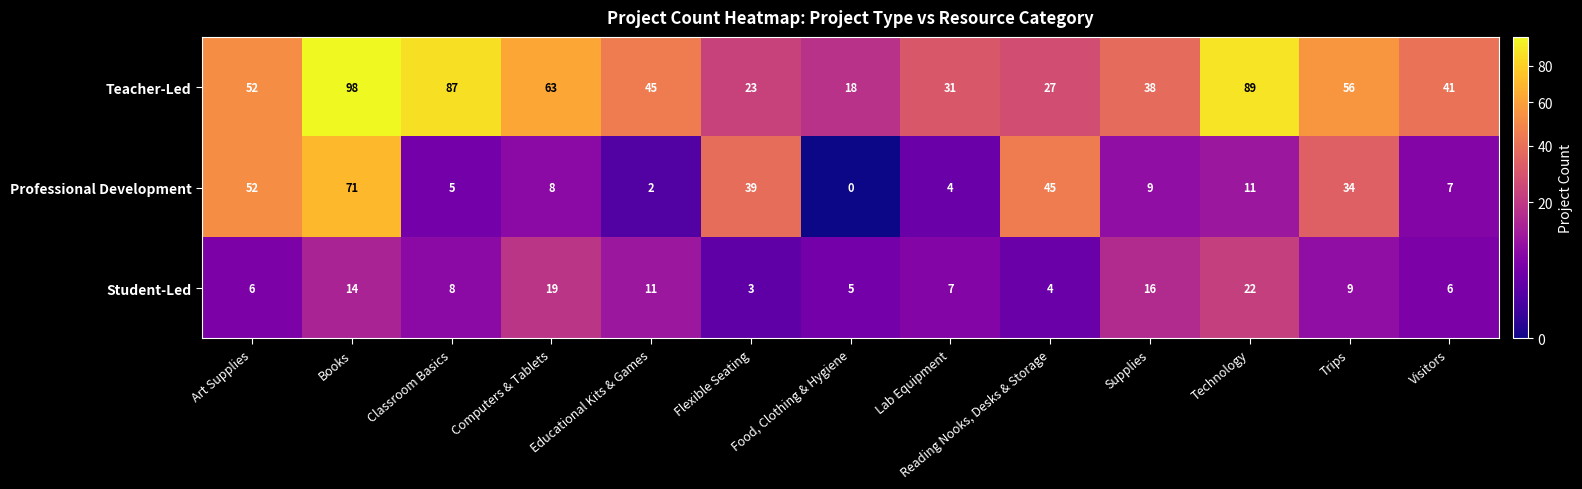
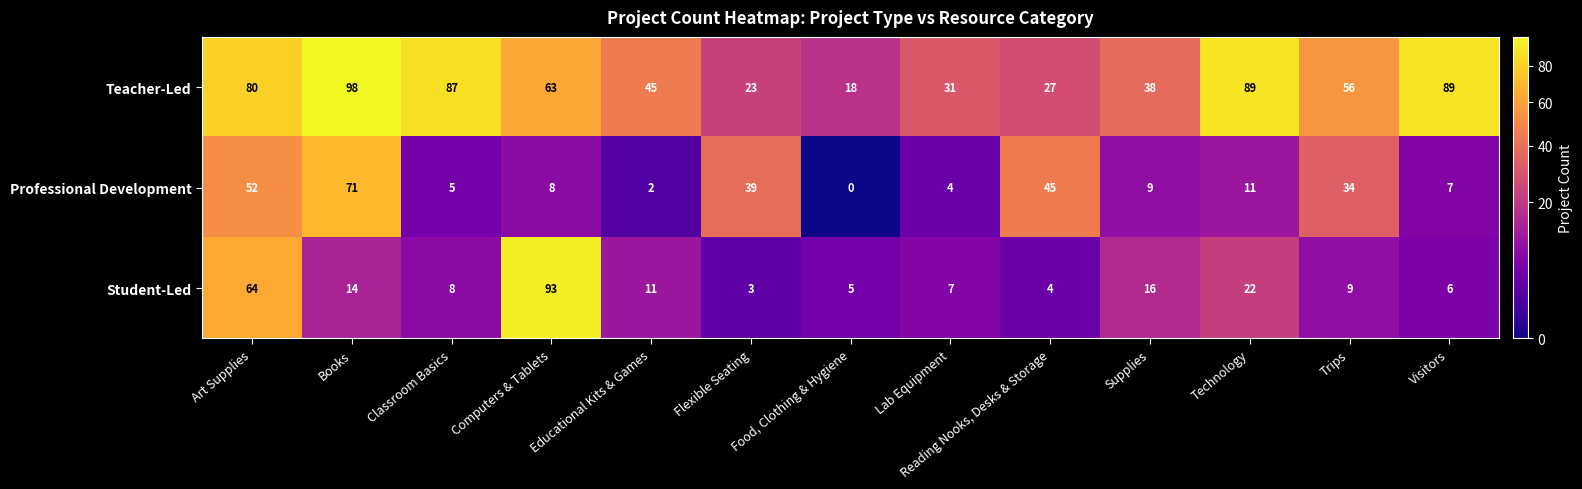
  {
    "Teacher-Led": {
-     "Art Supplies": 52,
+     "Art Supplies": 80,
      "Books": 98,
      "Classroom Basics": 87,
      "Computers & Tablets": 63,
      "Educational Kits & Games": 45,
      "Flexible Seating": 23,
      "Food, Clothing & Hygiene": 18,
      "Lab Equipment": 31,
      "Reading Nooks, Desks & Storage": 27,
      "Supplies": 38,
      "Technology": 89,
      "Trips": 56,
-     "Visitors": 41
+     "Visitors": 89
    },
    "Professional Development": {
      "Art Supplies": 52,
      "Books": 71,
      "Classroom Basics": 5,
      "Computers & Tablets": 8,
      "Educational Kits & Games": 2,
      "Flexible Seating": 39,
      "Food, Clothing & Hygiene": 0,
      "Lab Equipment": 4,
      "Reading Nooks, Desks & Storage": 45,
      "Supplies": 9,
      "Technology": 11,
      "Trips": 34,
      "Visitors": 7
    },
    "Student-Led": {
-     "Art Supplies": 6,
+     "Art Supplies": 64,
      "Books": 14,
      "Classroom Basics": 8,
-     "Computers & Tablets": 19,
+     "Computers & Tablets": 93,
      "Educational Kits & Games": 11,
      "Flexible Seating": 3,
      "Food, Clothing & Hygiene": 5,
      "Lab Equipment": 7,
      "Reading Nooks, Desks & Storage": 4,
      "Supplies": 16,
      "Technology": 22,
      "Trips": 9,
      "Visitors": 6
    }
  }
